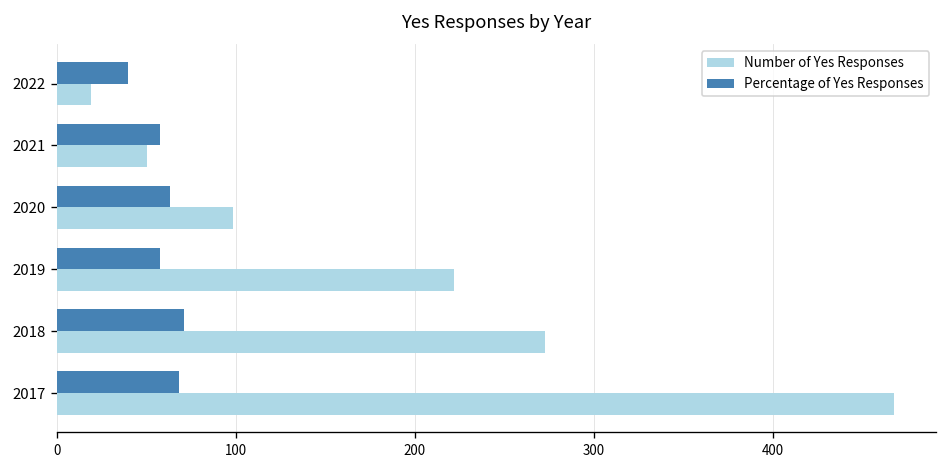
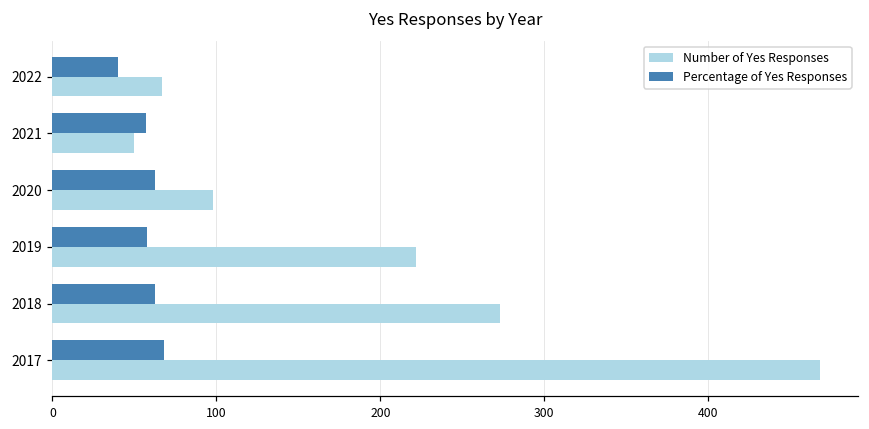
  {
    "Number of Yes Responses": {
-     "2022": 19,
+     "2022": 67,
      "2021": 50,
      "2020": 98,
      "2019": 222,
      "2018": 273,
      "2017": 468
    },
    "Percentage of Yes Responses": {
      "2022": 40,
      "2021": 57,
      "2020": 63,
      "2019": 58,
-     "2018": 71,
+     "2018": 63,
      "2017": 68
    }
  }
